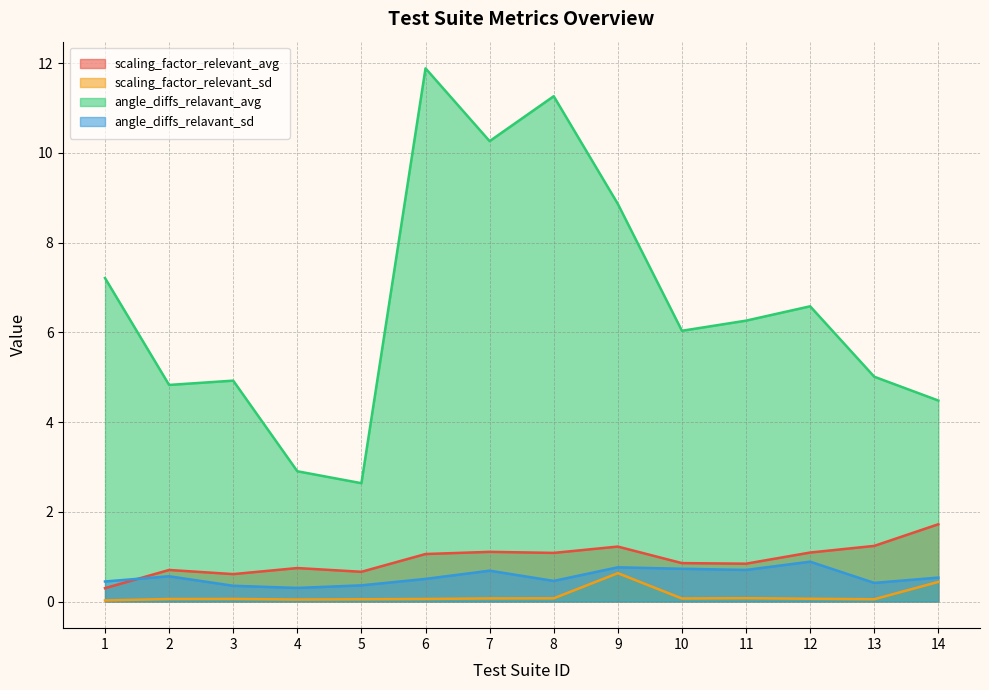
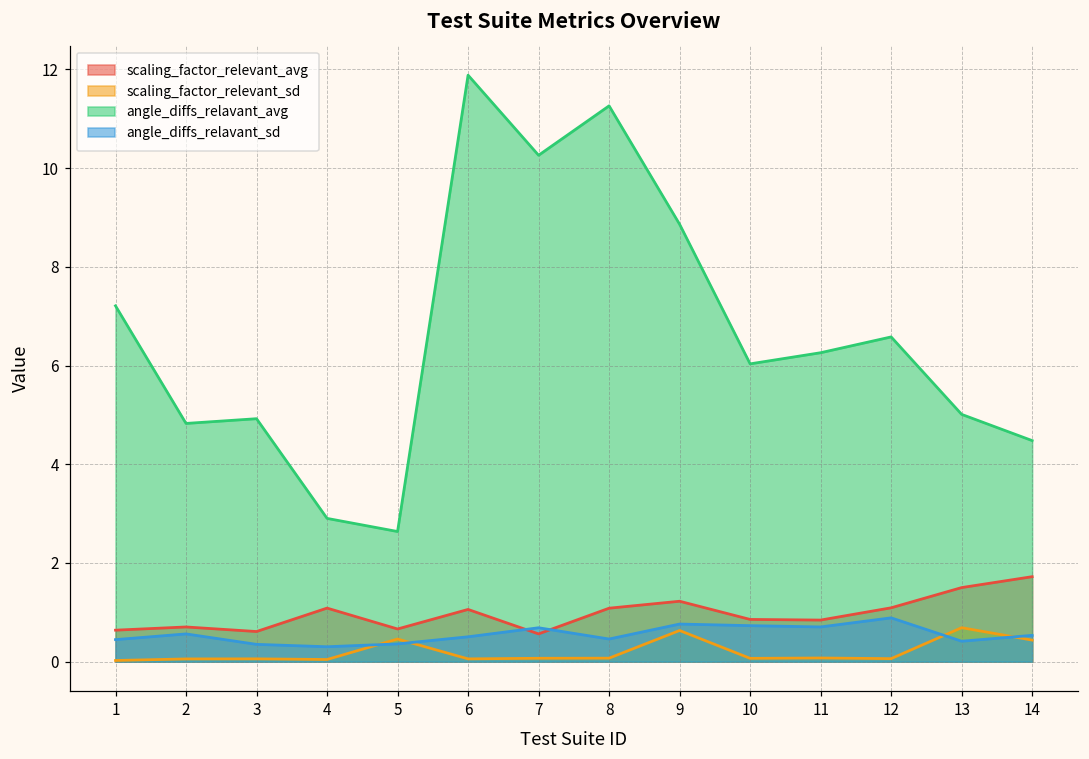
  {
    "scaling_factor_relevant_avg": {
-     "1": 0.3,
+     "1": 0.6,
      "2": 0.7,
      "3": 0.6,
-     "4": 0.7,
+     "4": 1.1,
      "5": 0.7,
      "6": 1.1,
-     "7": 1.1,
+     "7": 0.6,
      "8": 1.1,
      "9": 1.2,
      "10": 0.9,
      "11": 0.8,
      "12": 1.1,
-     "13": 1.2,
+     "13": 1.5,
      "14": 1.7
    },
    "scaling_factor_relevant_sd": {
      "1": 0.0,
      "2": 0.1,
      "3": 0.1,
      "4": 0.0,
-     "5": 0.0,
+     "5": 0.5,
      "6": 0.1,
      "7": 0.1,
      "8": 0.1,
      "9": 0.6,
      "10": 0.1,
      "11": 0.1,
      "12": 0.1,
-     "13": 0.1,
+     "13": 0.7,
      "14": 0.4
    },
    "angle_diffs_relavant_avg": {
      "1": 7.2,
      "2": 4.8,
      "3": 4.9,
      "4": 2.9,
      "5": 2.6,
      "6": 11.9,
      "7": 10.3,
      "8": 11.3,
      "9": 8.9,
      "10": 6.0,
      "11": 6.3,
      "12": 6.6,
      "13": 5.0,
      "14": 4.5
    },
    "angle_diffs_relavant_sd": {
      "1": 0.4,
      "2": 0.6,
      "3": 0.4,
      "4": 0.3,
      "5": 0.4,
      "6": 0.5,
      "7": 0.7,
      "8": 0.5,
      "9": 0.8,
      "10": 0.7,
      "11": 0.7,
      "12": 0.9,
      "13": 0.4,
      "14": 0.5
    }
  }
